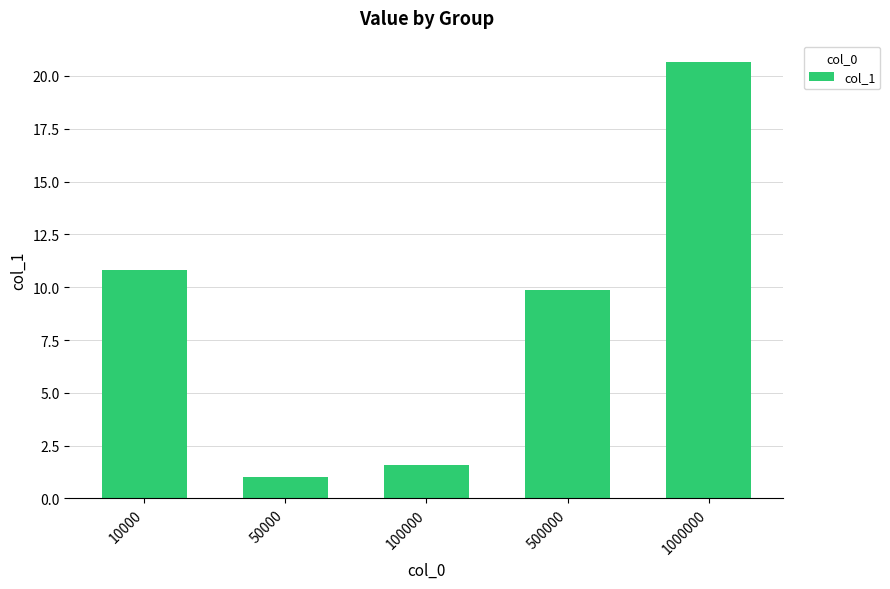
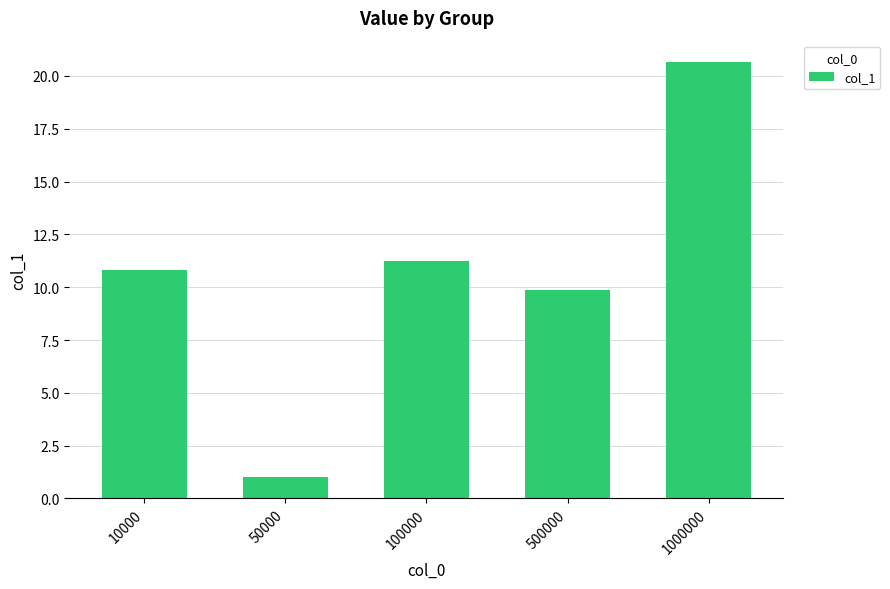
  {
    "10000": 10.8,
    "50000": 1.0,
-   "100000": 1.6,
+   "100000": 11.2,
    "500000": 9.9,
    "1000000": 20.6
  }
